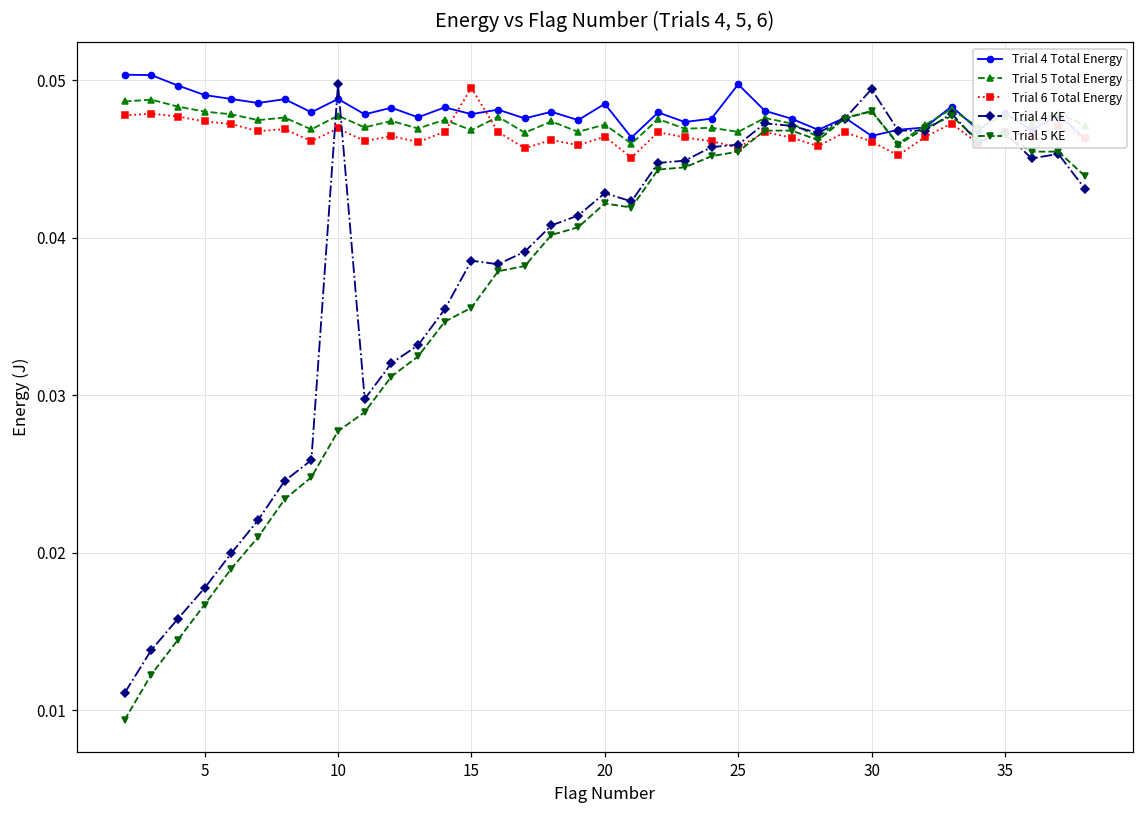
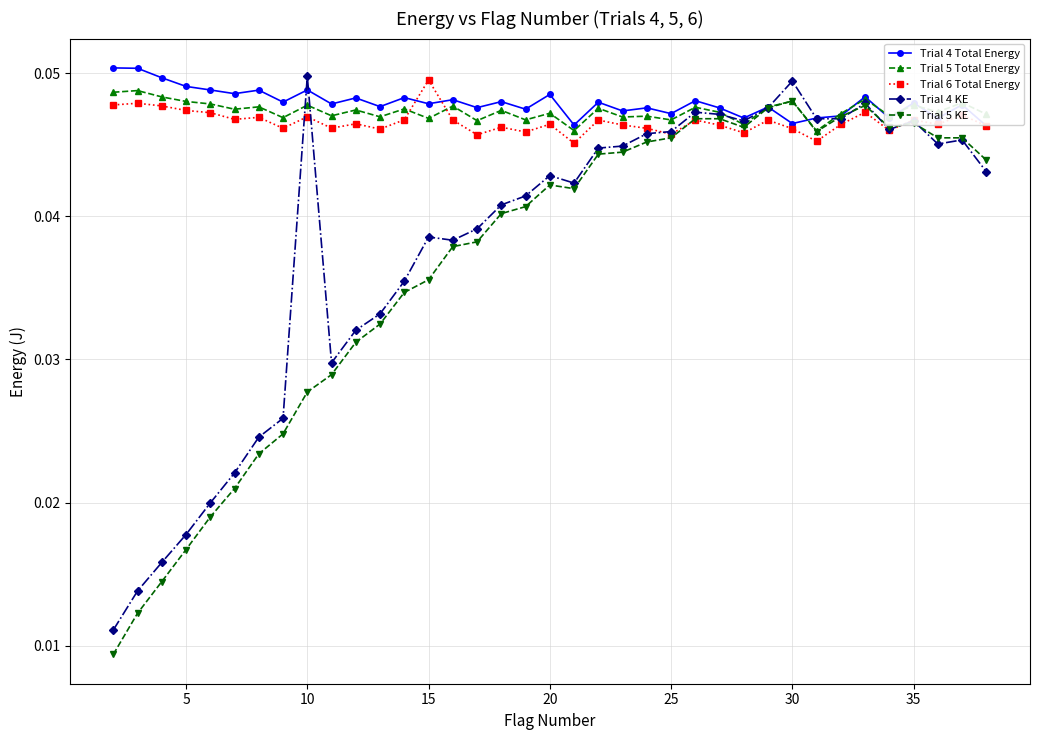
  {
    "Trial 4 Total Energy": {
      "5": 0.0491,
      "10": 0.0488,
      "15": 0.0479,
      "20": 0.0485,
-     "25": 0.0498,
+     "25": 0.0472,
      "30": 0.0465
    },
    "Trial 6 Total Energy": {
      "5": 0.0474,
      "10": 0.0470,
      "15": 0.0495,
      "20": 0.0464,
      "25": 0.0457,
      "30": 0.0461
    },
    "Trial 4 KE": {
      "5": 0.0178,
      "10": 0.0498,
      "15": 0.0386,
      "20": 0.0428,
      "25": 0.0459,
      "30": 0.0494
    }
  }
